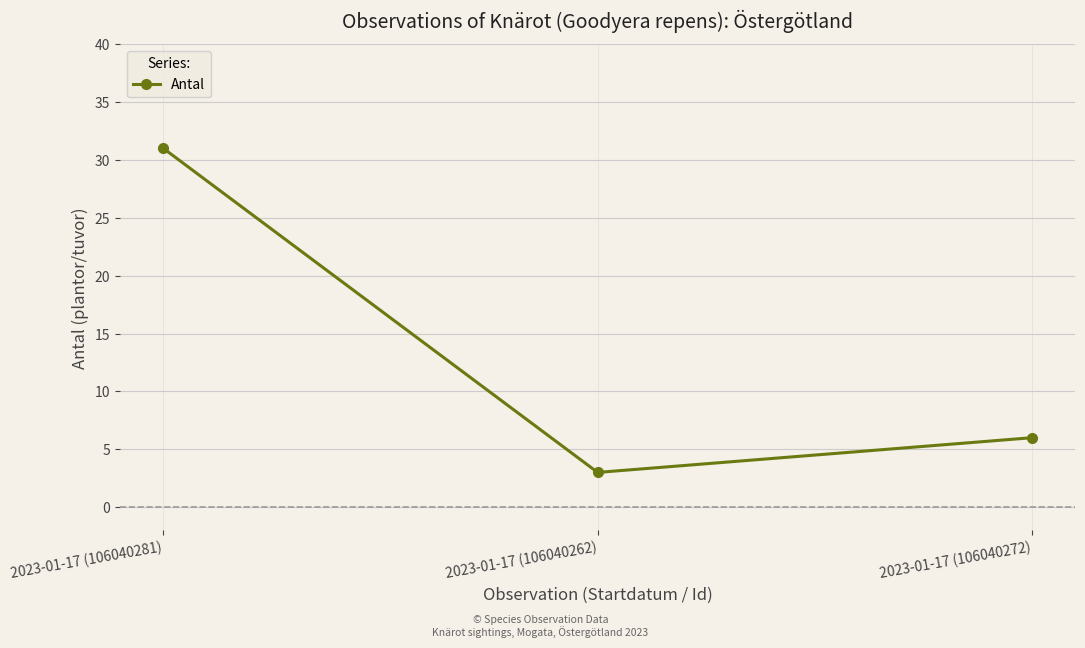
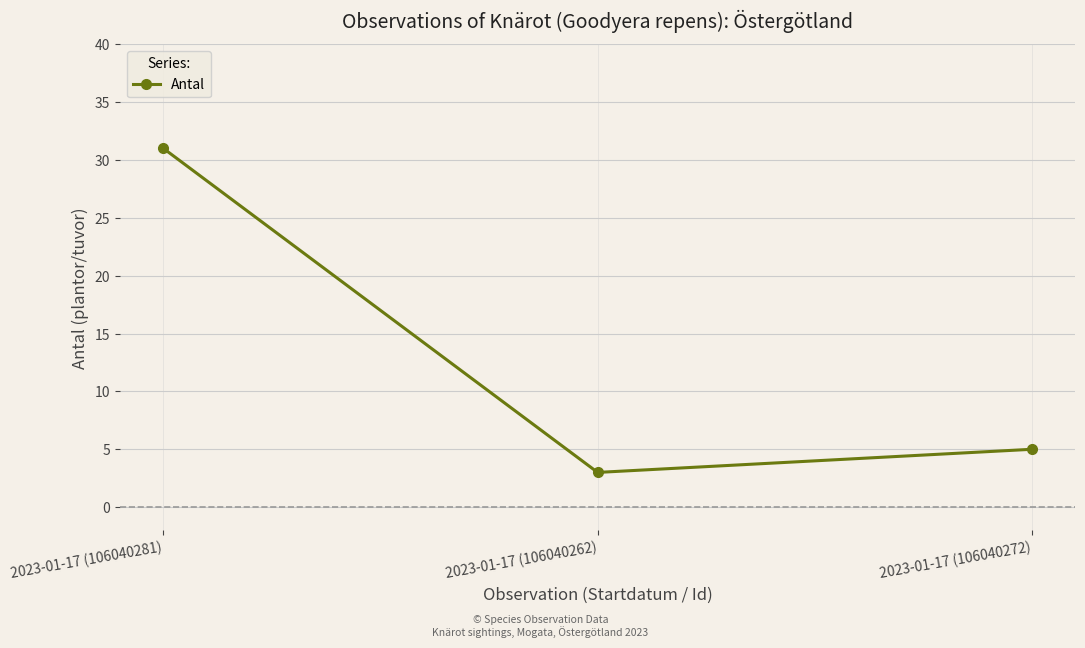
  {
    "2023-01-17 (106040281)": 31,
    "2023-01-17 (106040262)": 3,
-   "2023-01-17 (106040272)": 6
+   "2023-01-17 (106040272)": 5
  }
